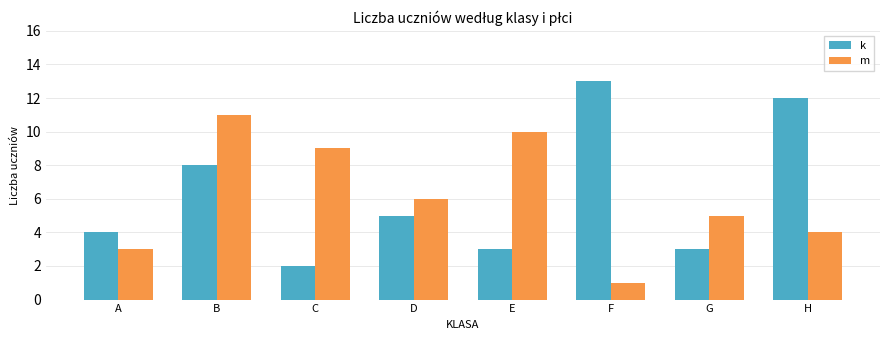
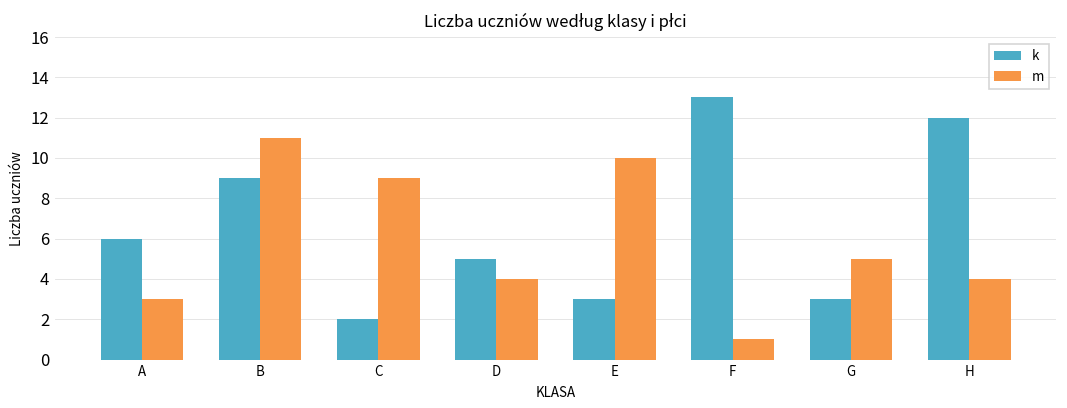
  {
    "k": {
-     "A": 4,
-     "B": 8,
+     "A": 6,
+     "B": 9,
      "C": 2,
      "D": 5,
      "E": 3,
      "F": 13,
      "G": 3,
      "H": 12
    },
    "m": {
      "A": 3,
      "B": 11,
      "C": 9,
-     "D": 6,
+     "D": 4,
      "E": 10,
      "F": 1,
      "G": 5,
      "H": 4
    }
  }
